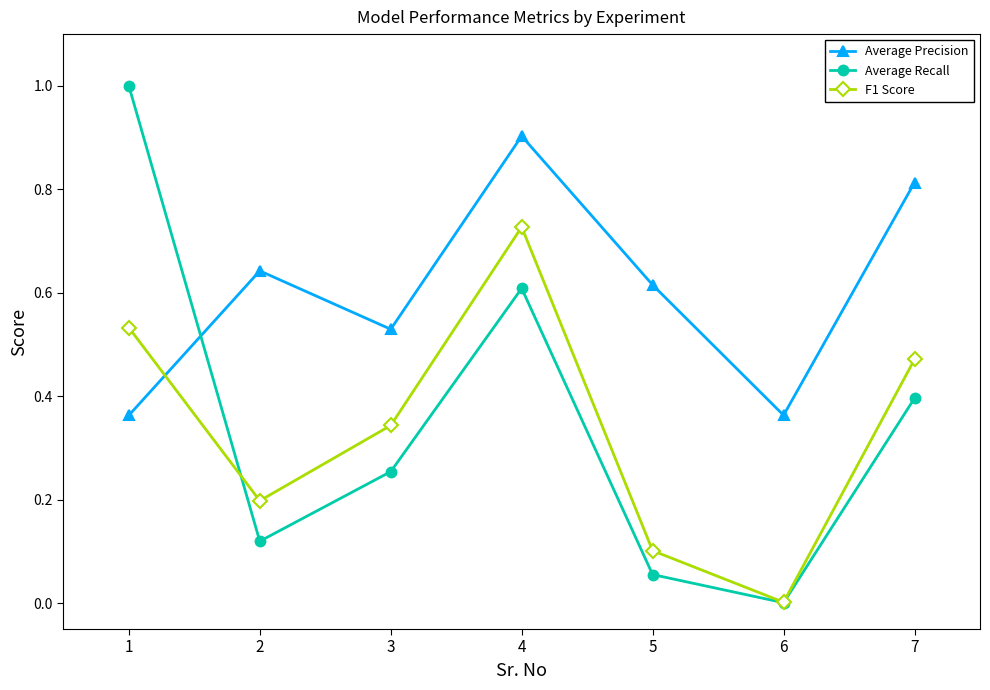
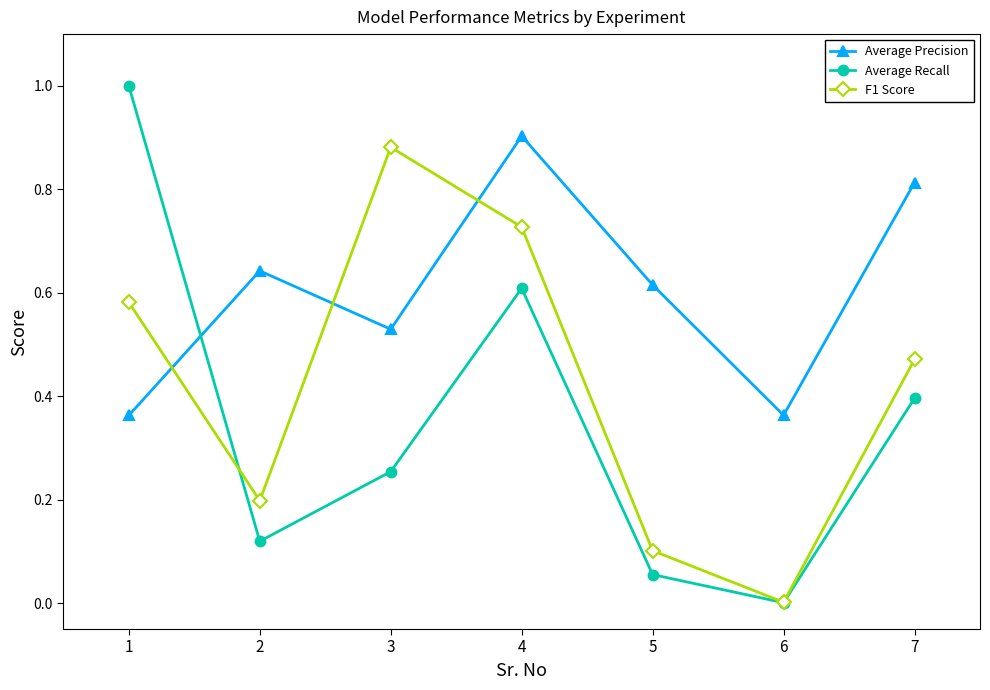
  {
    "Average Precision": {
      "1": 0.36,
      "2": 0.64,
      "3": 0.53,
      "4": 0.90,
      "5": 0.62,
      "6": 0.36,
      "7": 0.81
    },
    "Average Recall": {
      "1": 1.00,
      "2": 0.12,
      "3": 0.25,
      "4": 0.61,
      "5": 0.06,
      "7": 0.40
    },
    "F1 Score": {
-     "1": 0.53,
+     "1": 0.58,
      "2": 0.20,
-     "3": 0.34,
+     "3": 0.88,
      "4": 0.73,
      "5": 0.10,
      "7": 0.47
    }
  }
